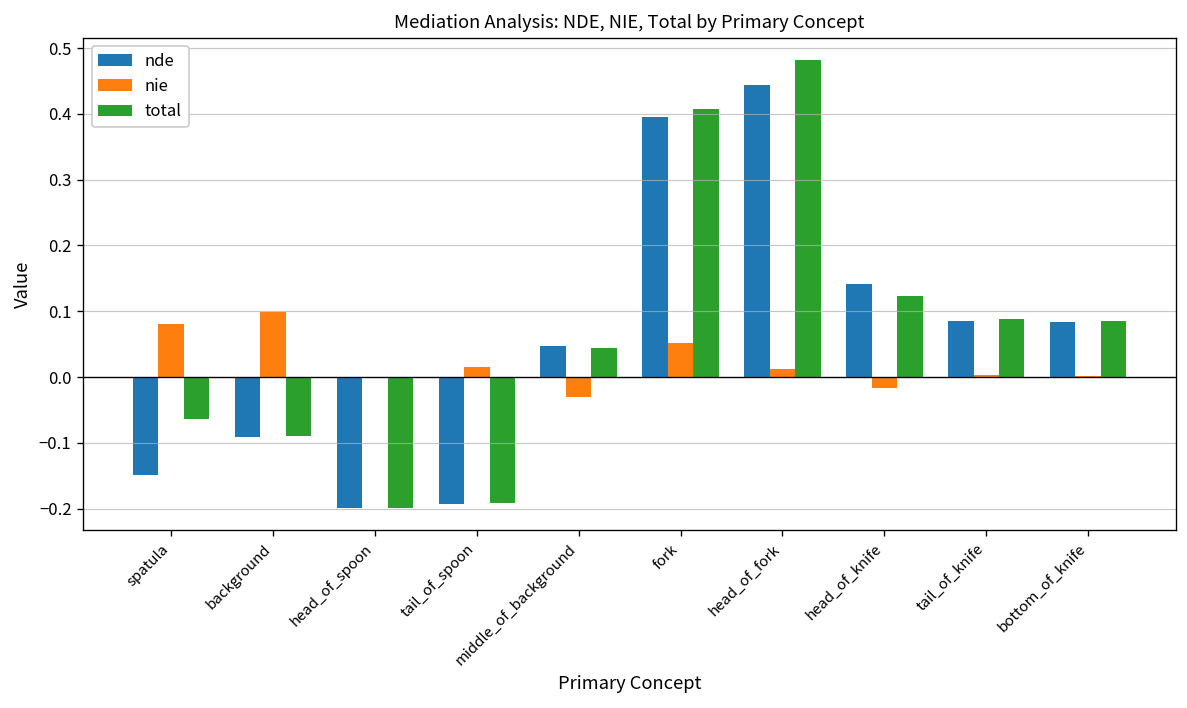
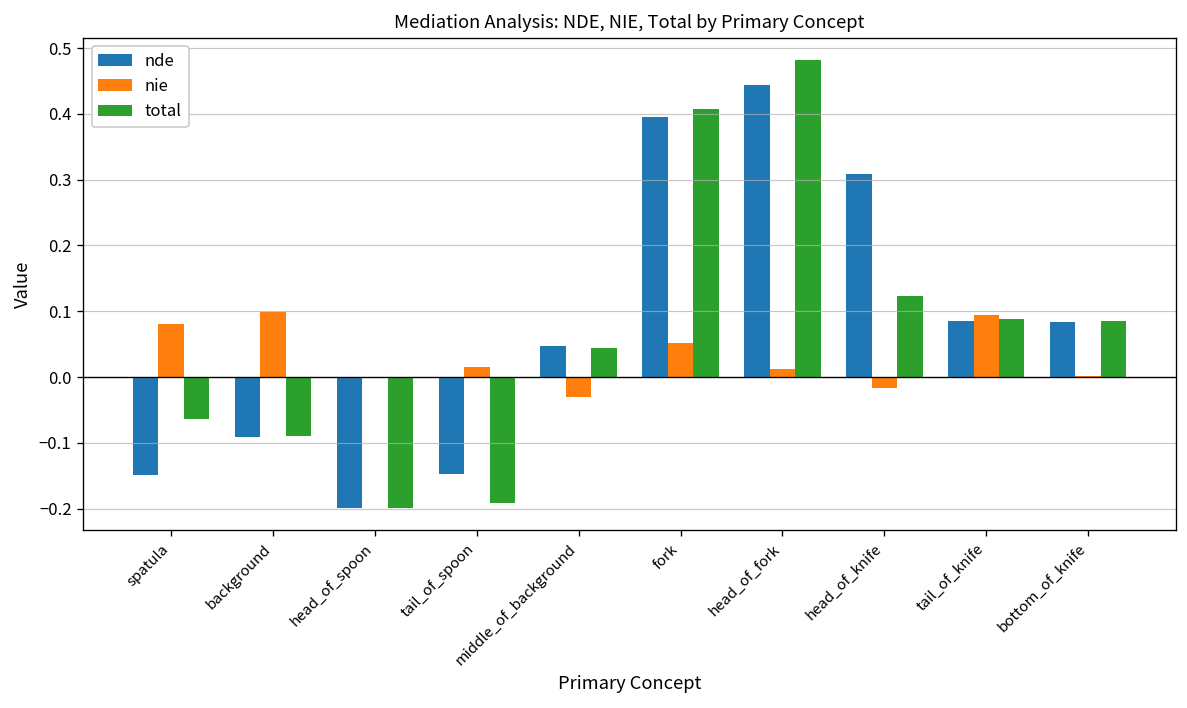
  {
    "nde": {
      "spatula": -0.15,
      "background": -0.09,
      "head_of_spoon": -0.20,
-     "tail_of_spoon": -0.19,
+     "tail_of_spoon": -0.15,
      "middle_of_background": 0.05,
      "fork": 0.40,
      "head_of_fork": 0.44,
-     "head_of_knife": 0.14,
+     "head_of_knife": 0.31,
      "tail_of_knife": 0.08,
      "bottom_of_knife": 0.08
    },
    "nie": {
      "spatula": 0.08,
      "background": 0.10,
      "tail_of_spoon": 0.02,
      "middle_of_background": -0.03,
      "fork": 0.05,
      "head_of_fork": 0.01,
      "head_of_knife": -0.02,
-     "tail_of_knife": 0.00
+     "tail_of_knife": 0.09
    },
    "total": {
      "spatula": -0.06,
      "background": -0.09,
      "head_of_spoon": -0.20,
      "tail_of_spoon": -0.19,
      "middle_of_background": 0.04,
      "fork": 0.41,
      "head_of_fork": 0.48,
      "head_of_knife": 0.12,
      "tail_of_knife": 0.09,
      "bottom_of_knife": 0.09
    }
  }
